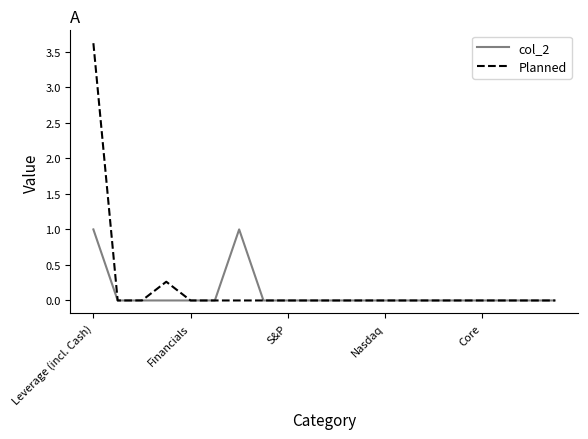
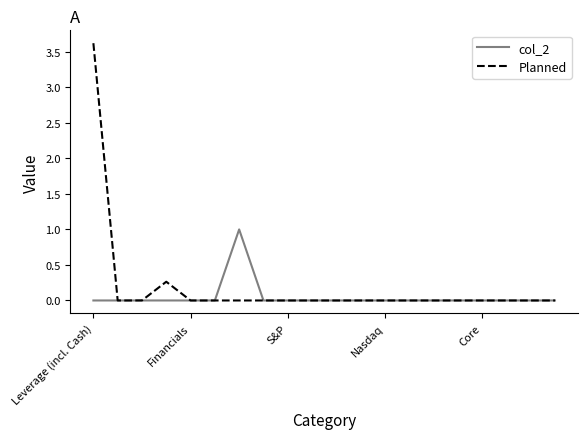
  {
    "col_2": {
-     "Leverage (incl. Cash)": 1
+     "Leverage (incl. Cash)": 0
    },
    "Planned": {
      "Leverage (incl. Cash)": 3.6
    }
  }
